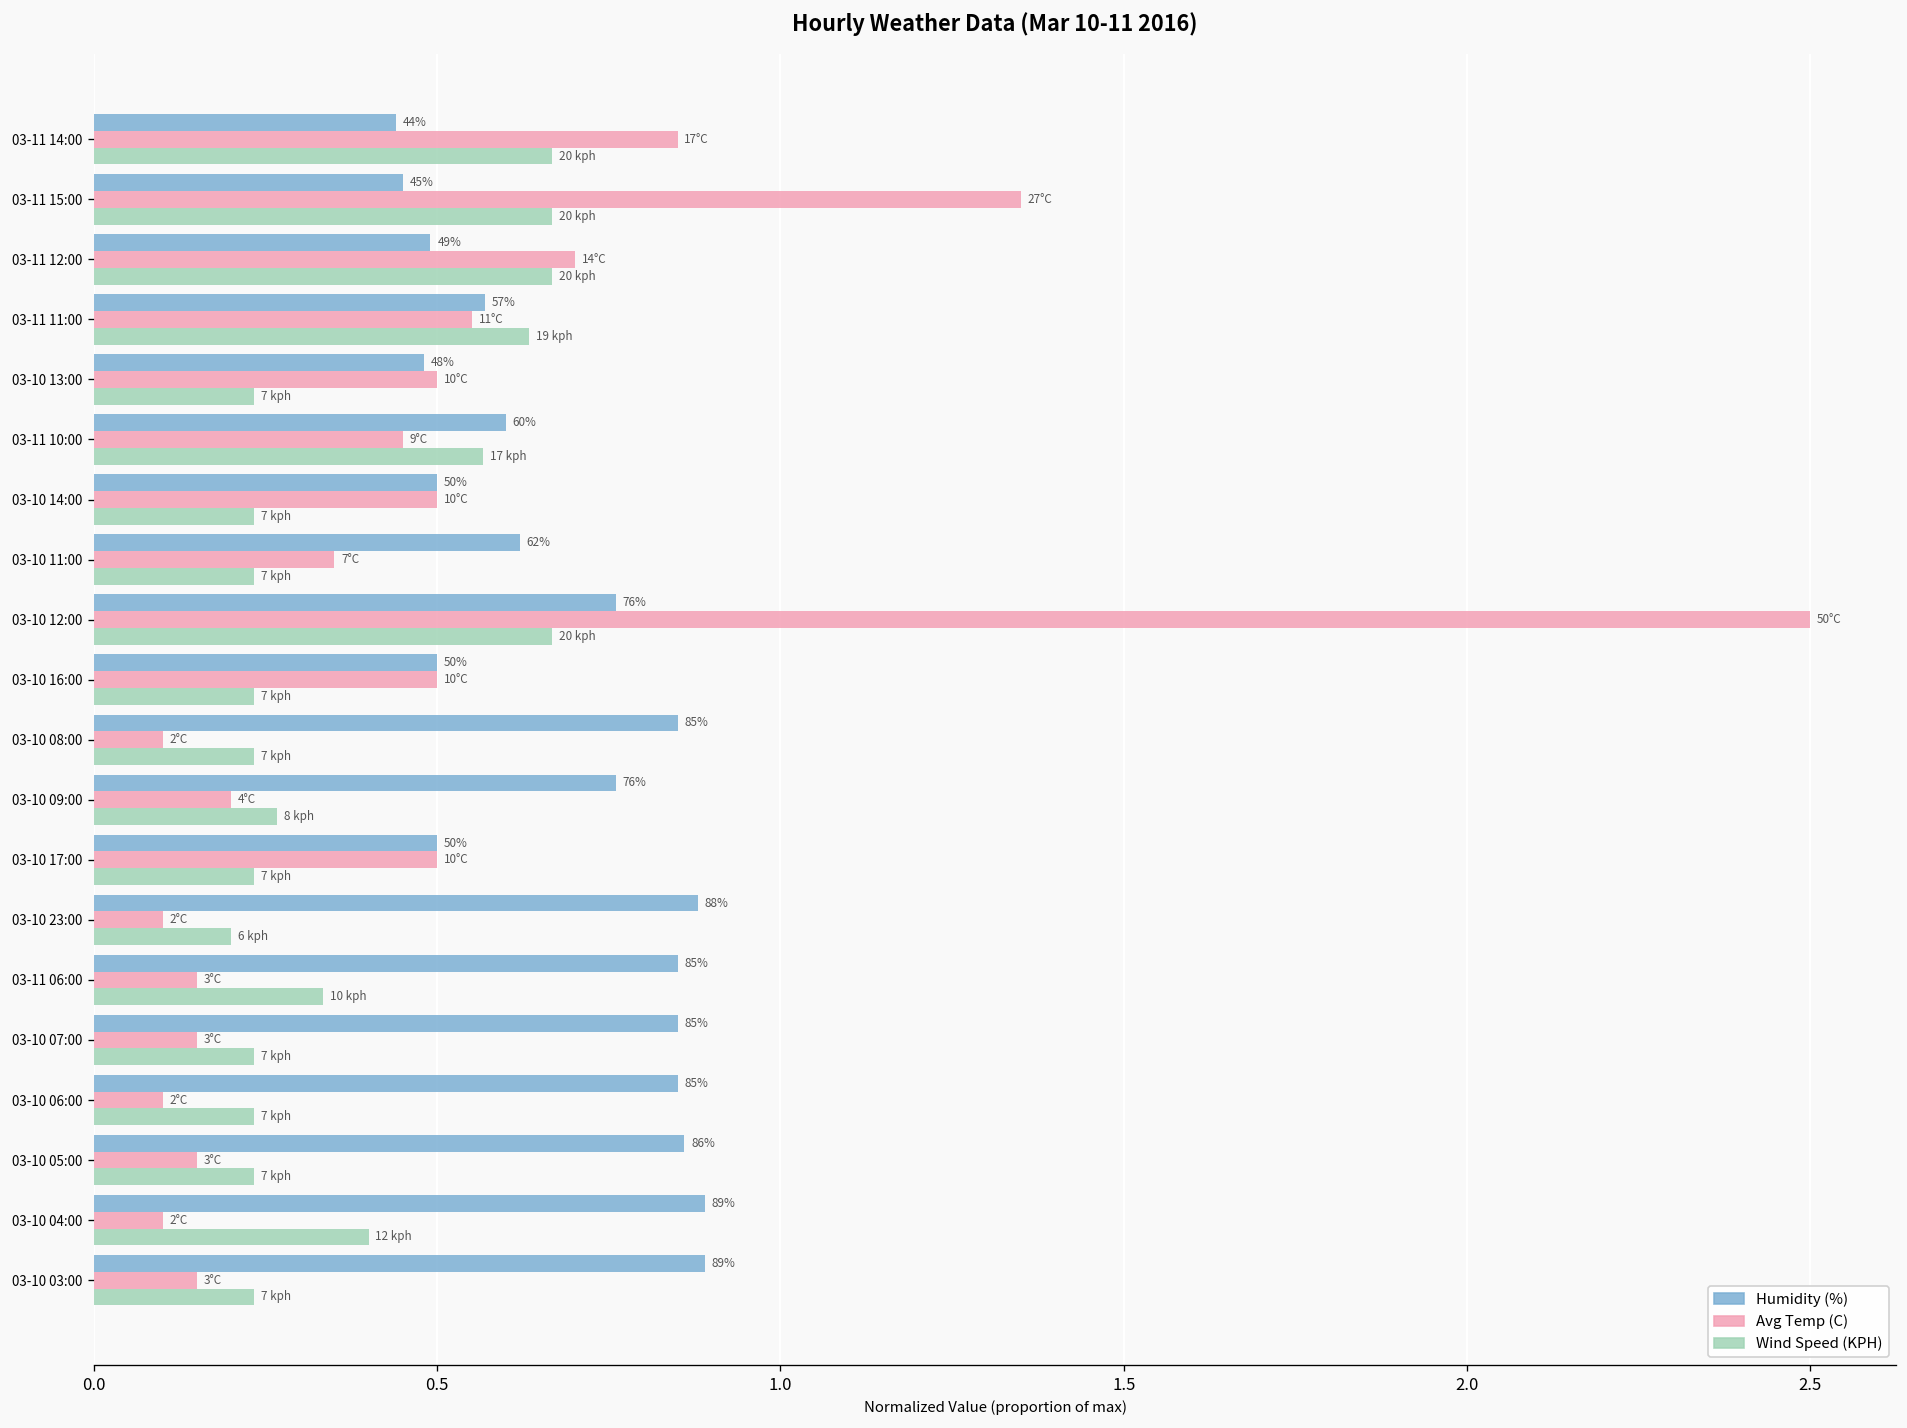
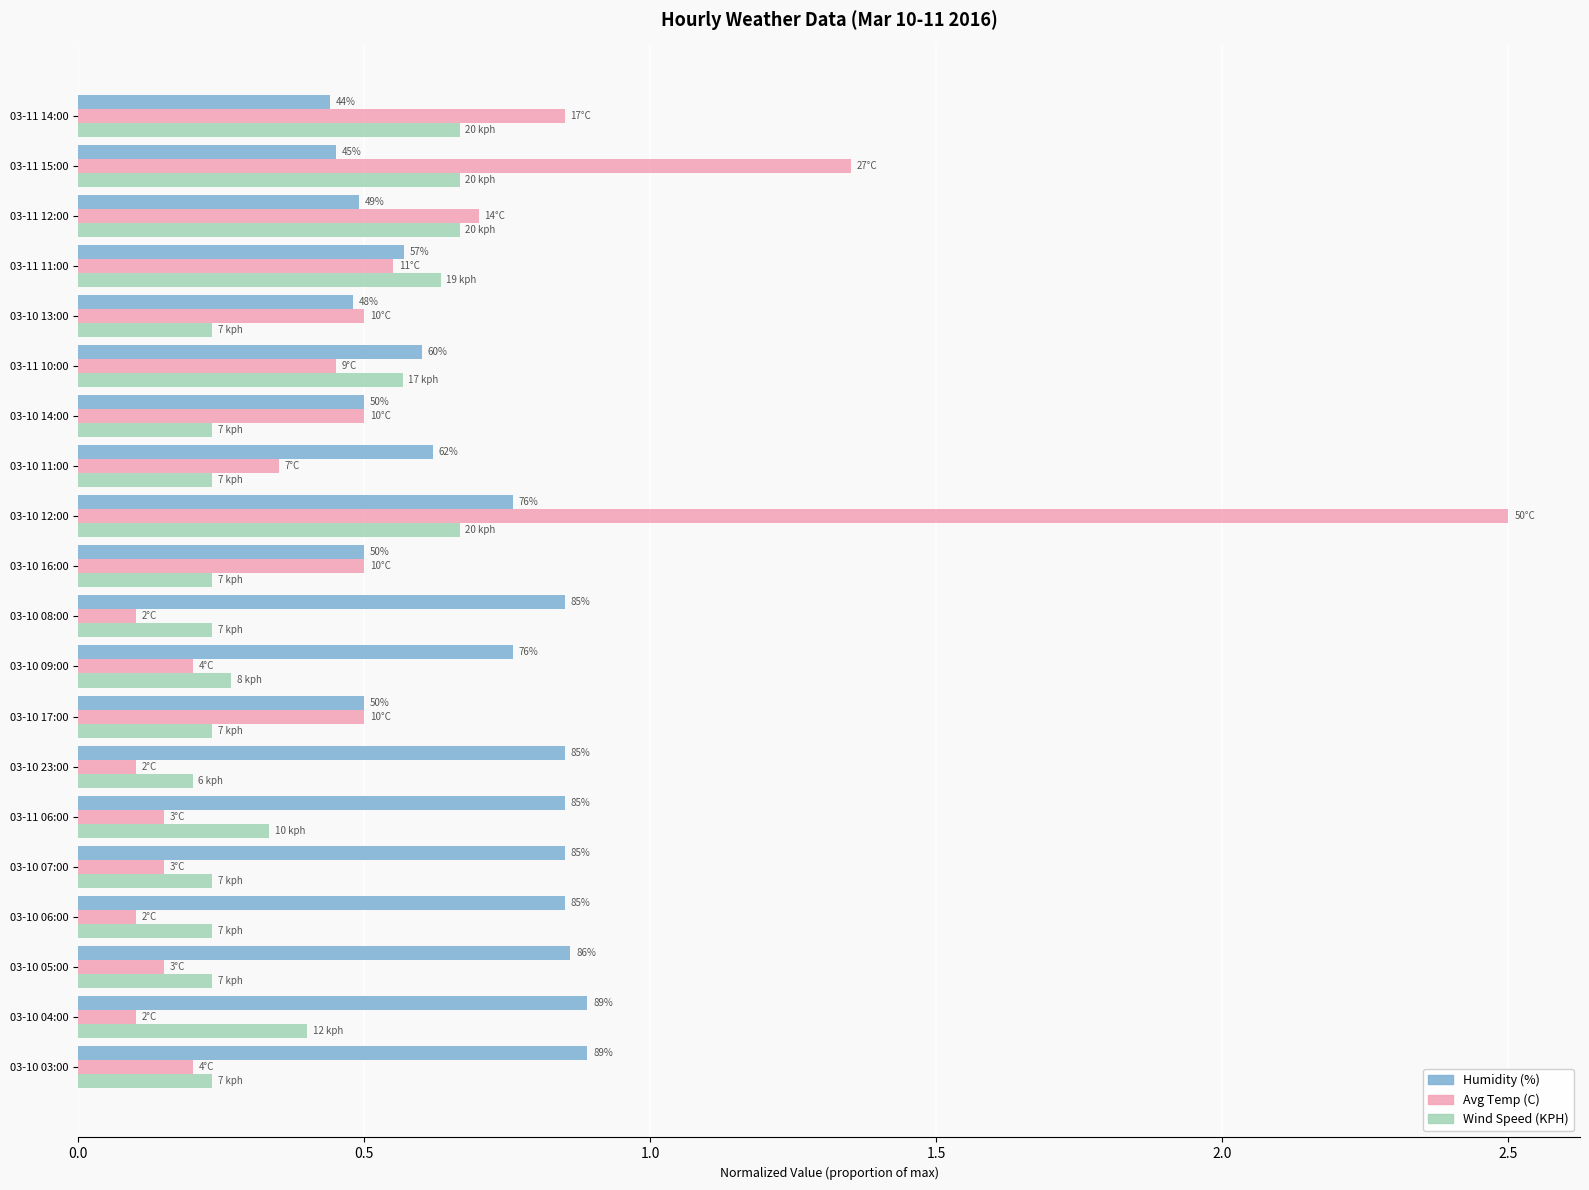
  {
    "Humidity (%)": {
      "03-11 14:00": "44%",
      "03-11 15:00": "45%",
      "03-11 12:00": "49%",
      "03-11 11:00": "57%",
      "03-10 13:00": "48%",
      "03-11 10:00": "60%",
      "03-10 14:00": "50%",
      "03-10 11:00": "62%",
      "03-10 12:00": "76%",
      "03-10 16:00": "50%",
      "03-10 08:00": "85%",
      "03-10 09:00": "76%",
      "03-10 17:00": "50%",
-     "03-10 23:00": "88%",
+     "03-10 23:00": "85%",
      "03-11 06:00": "85%",
      "03-10 07:00": "85%",
      "03-10 06:00": "85%",
      "03-10 05:00": "86%",
      "03-10 04:00": "89%",
      "03-10 03:00": "89%"
    },
    "Avg Temp (C)": {
-     "03-10 03:00": "3°C"
+     "03-10 03:00": "4°C"
    }
  }
